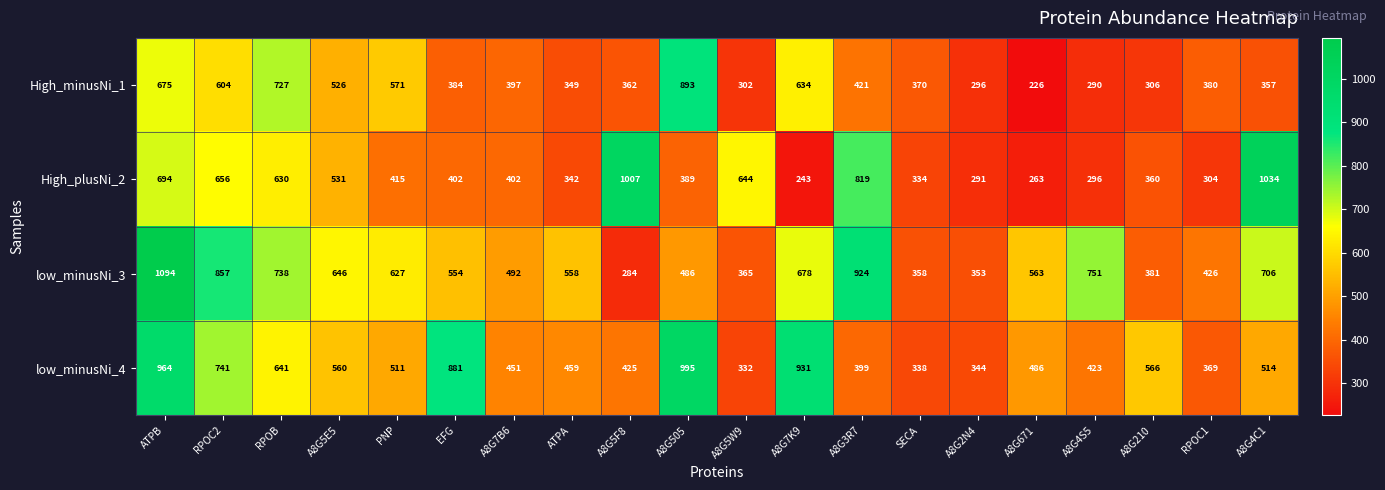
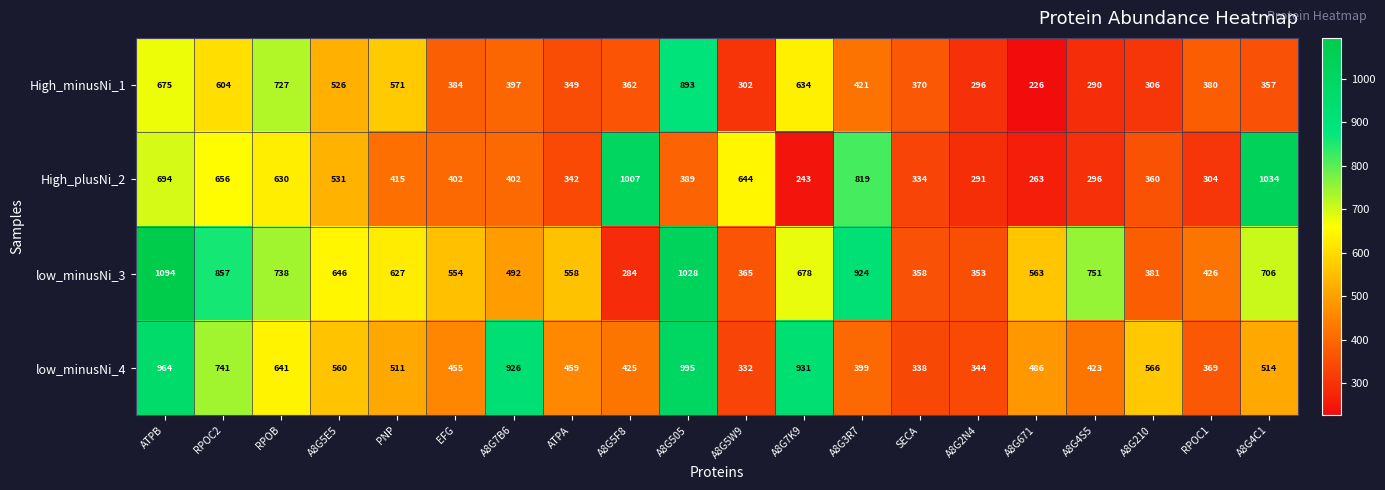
  {
    "High_minusNi_1": {
      "ATPB": 675,
      "RPOC2": 604,
      "RPOB": 727,
      "A8G5E5": 526,
      "PNP": 571,
      "EFG": 384,
      "A8G7B6": 397,
      "ATPA": 349,
      "A8G5F8": 362,
      "A8G505": 893,
      "A8G5W9": 302,
      "A8G7K9": 634,
      "A8G3R7": 421,
      "SECA": 370,
      "A8G2N4": 296,
      "A8G671": 226,
      "A8G4S5": 290,
      "A8G210": 306,
      "RPOC1": 380,
      "A8G4C1": 357
    },
    "High_plusNi_2": {
      "ATPB": 694,
      "RPOC2": 656,
      "RPOB": 630,
      "A8G5E5": 531,
      "PNP": 415,
      "EFG": 402,
      "A8G7B6": 402,
      "ATPA": 342,
      "A8G5F8": 1007,
      "A8G505": 389,
      "A8G5W9": 644,
      "A8G7K9": 243,
      "A8G3R7": 819,
      "SECA": 334,
      "A8G2N4": 291,
      "A8G671": 263,
      "A8G4S5": 296,
      "A8G210": 360,
      "RPOC1": 304,
      "A8G4C1": 1034
    },
    "low_minusNi_3": {
      "ATPB": 1094,
      "RPOC2": 857,
      "RPOB": 738,
      "A8G5E5": 646,
      "PNP": 627,
      "EFG": 554,
      "A8G7B6": 492,
      "ATPA": 558,
      "A8G5F8": 284,
-     "A8G505": 486,
+     "A8G505": 1028,
      "A8G5W9": 365,
      "A8G7K9": 678,
      "A8G3R7": 924,
      "SECA": 358,
      "A8G2N4": 353,
      "A8G671": 563,
      "A8G4S5": 751,
      "A8G210": 381,
      "RPOC1": 426,
      "A8G4C1": 706
    },
    "low_minusNi_4": {
      "ATPB": 964,
      "RPOC2": 741,
      "RPOB": 641,
      "A8G5E5": 560,
      "PNP": 511,
-     "EFG": 881,
-     "A8G7B6": 451,
+     "EFG": 455,
+     "A8G7B6": 926,
      "ATPA": 459,
      "A8G5F8": 425,
      "A8G505": 995,
      "A8G5W9": 332,
      "A8G7K9": 931,
      "A8G3R7": 399,
      "SECA": 338,
      "A8G2N4": 344,
      "A8G671": 486,
      "A8G4S5": 423,
      "A8G210": 566,
      "RPOC1": 369,
      "A8G4C1": 514
    }
  }
